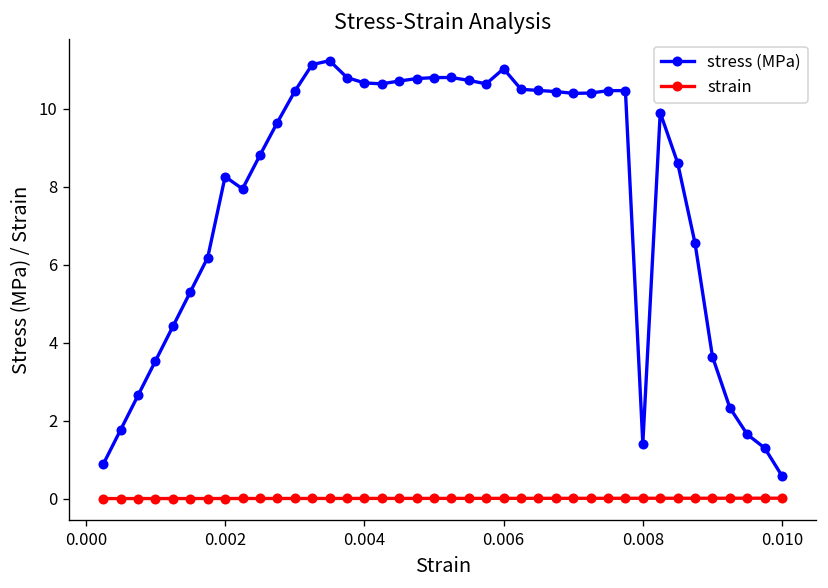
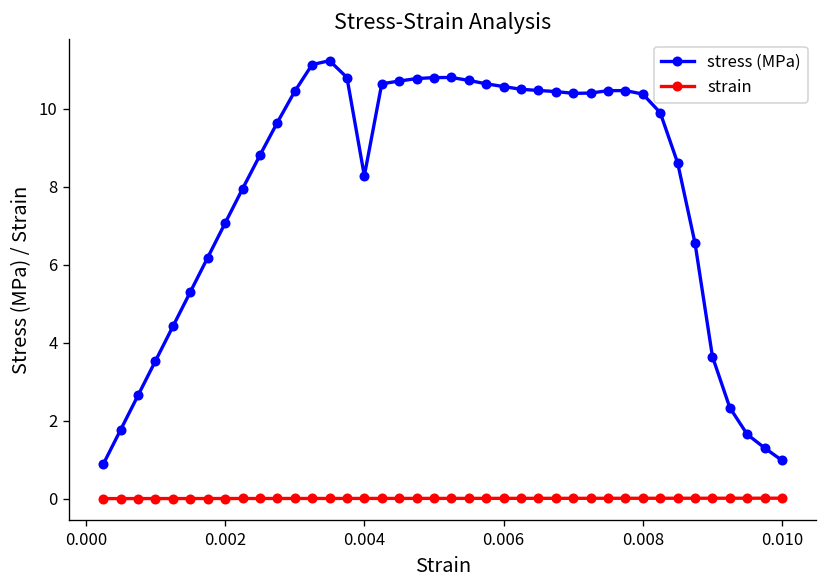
  {
    "stress (MPa)": {
-     "0.002": 8.3,
-     "0.004": 10.7,
-     "0.006": 11.0,
-     "0.008": 1.4,
-     "0.010": 0.6
+     "0.002": 7.1,
+     "0.004": 8.3,
+     "0.006": 10.6,
+     "0.008": 10.4,
+     "0.010": 1.0
    },
    "strain": {
      "0.002": 0.0,
      "0.004": 0.0,
      "0.006": 0.0,
      "0.008": 0.0,
      "0.010": 0.0
    }
  }
